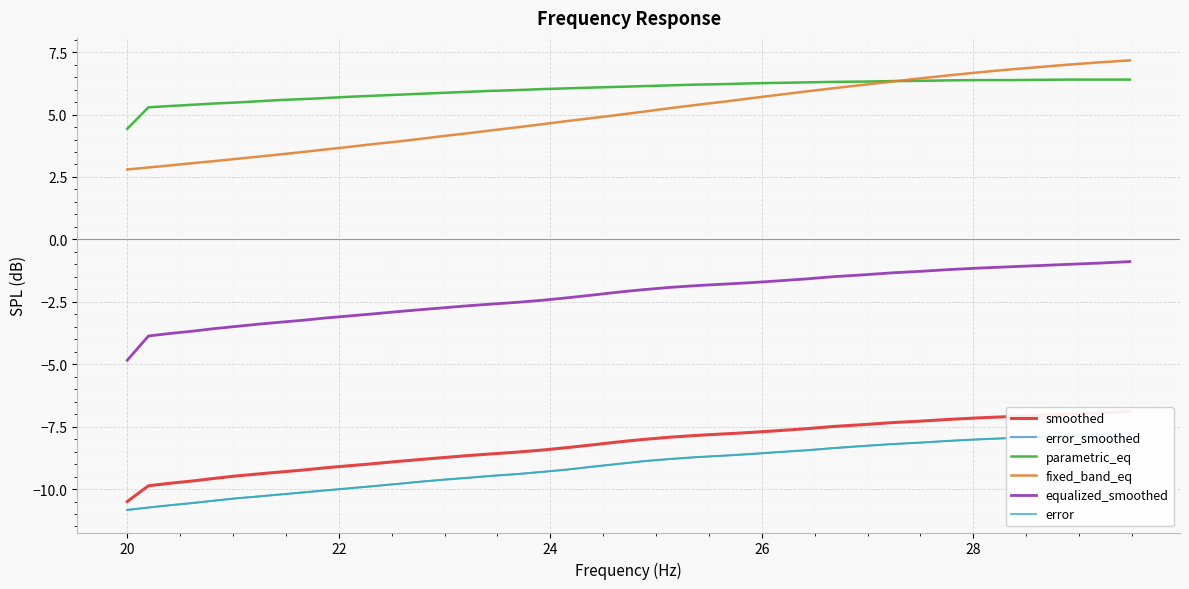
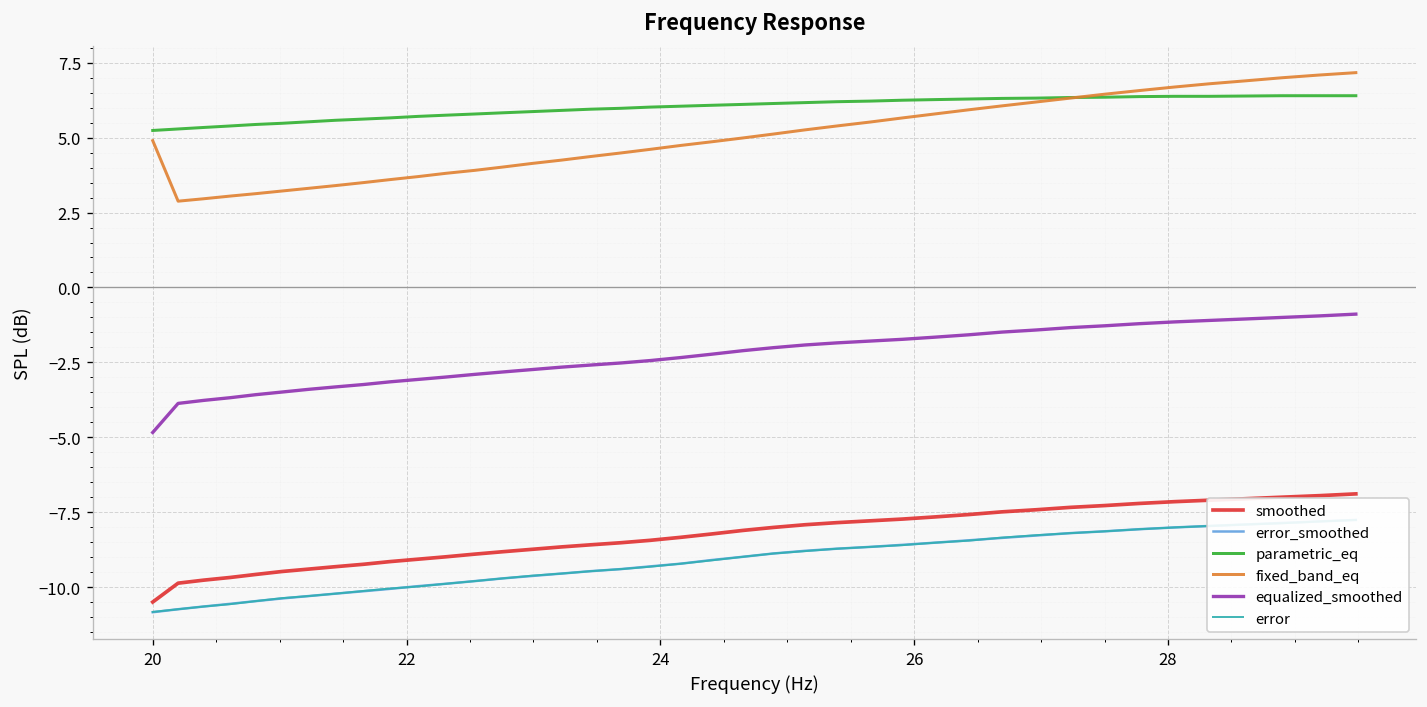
  {
    "smoothed": {
      "20": -10.5
    },
    "parametric_eq": {
-     "20": 4.4
+     "20": 5.2
    },
    "fixed_band_eq": {
-     "20": 2.8
+     "20": 4.9
    },
    "equalized_smoothed": {
      "20": -4.8
    }
  }
